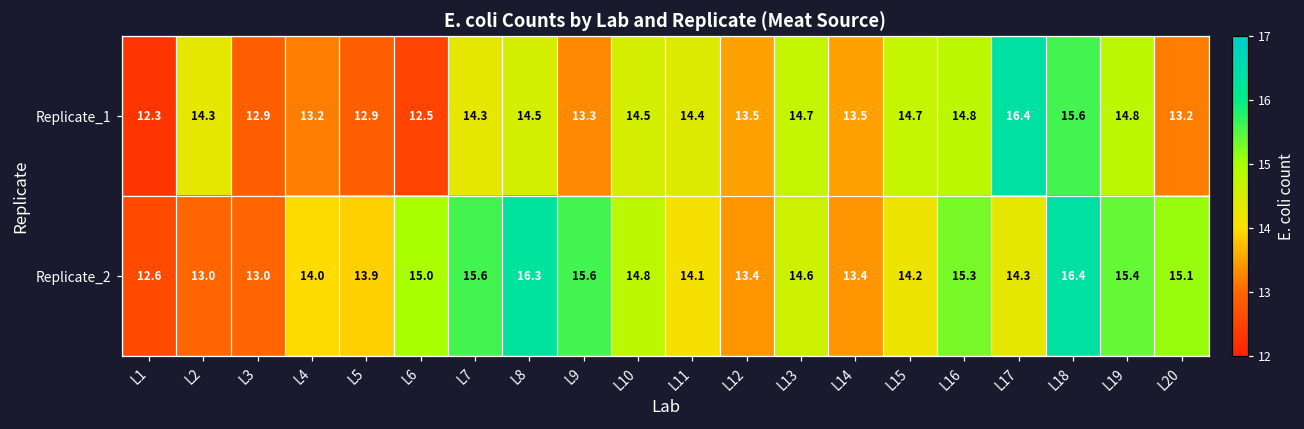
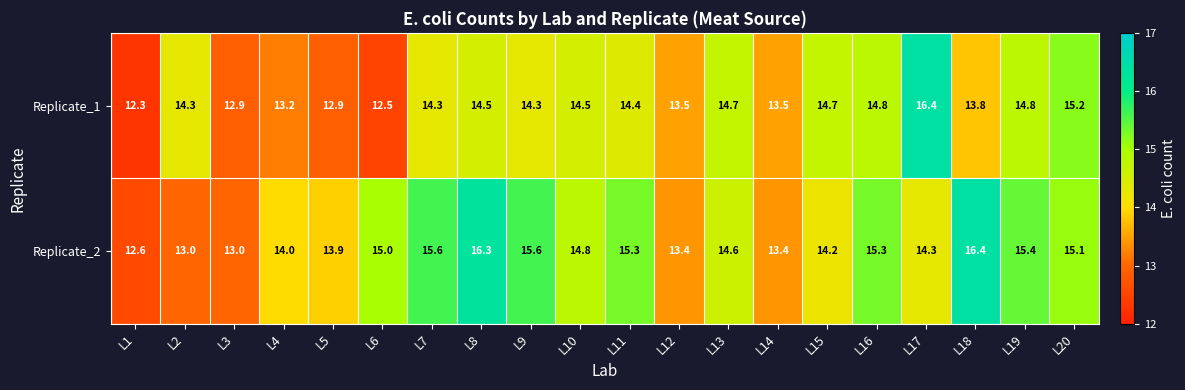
  {
    "Replicate_1": {
      "L1": 12.3,
      "L2": 14.3,
      "L3": 12.9,
      "L4": 13.2,
      "L5": 12.9,
      "L6": 12.5,
      "L7": 14.3,
      "L8": 14.5,
-     "L9": 13.3,
+     "L9": 14.3,
      "L10": 14.5,
      "L11": 14.4,
      "L12": 13.5,
      "L13": 14.7,
      "L14": 13.5,
      "L15": 14.7,
      "L16": 14.8,
      "L17": 16.4,
-     "L18": 15.6,
+     "L18": 13.8,
      "L19": 14.8,
-     "L20": 13.2
+     "L20": 15.2
    },
    "Replicate_2": {
      "L1": 12.6,
      "L2": 13.0,
      "L3": 13.0,
      "L4": 14.0,
      "L5": 13.9,
      "L6": 15.0,
      "L7": 15.6,
      "L8": 16.3,
      "L9": 15.6,
      "L10": 14.8,
-     "L11": 14.1,
+     "L11": 15.3,
      "L12": 13.4,
      "L13": 14.6,
      "L14": 13.4,
      "L15": 14.2,
      "L16": 15.3,
      "L17": 14.3,
      "L18": 16.4,
      "L19": 15.4,
      "L20": 15.1
    }
  }
